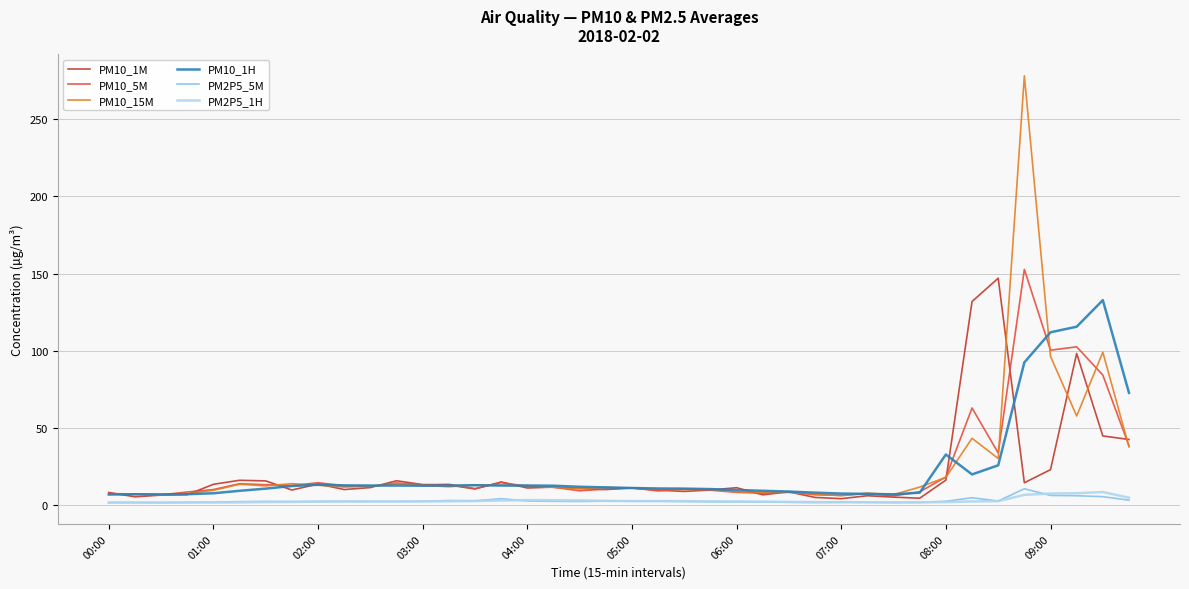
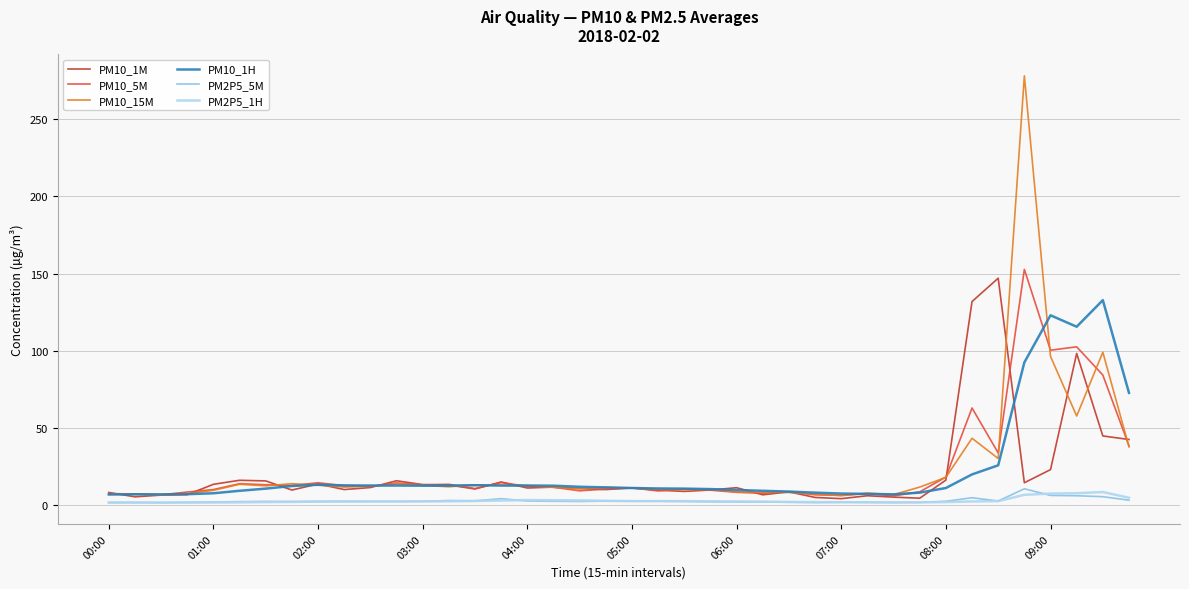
  {
    "PM10_1H": {
      "01:00": 8,
-     "08:00": 33,
-     "09:00": 112
+     "08:00": 11,
+     "09:00": 123
    }
  }
